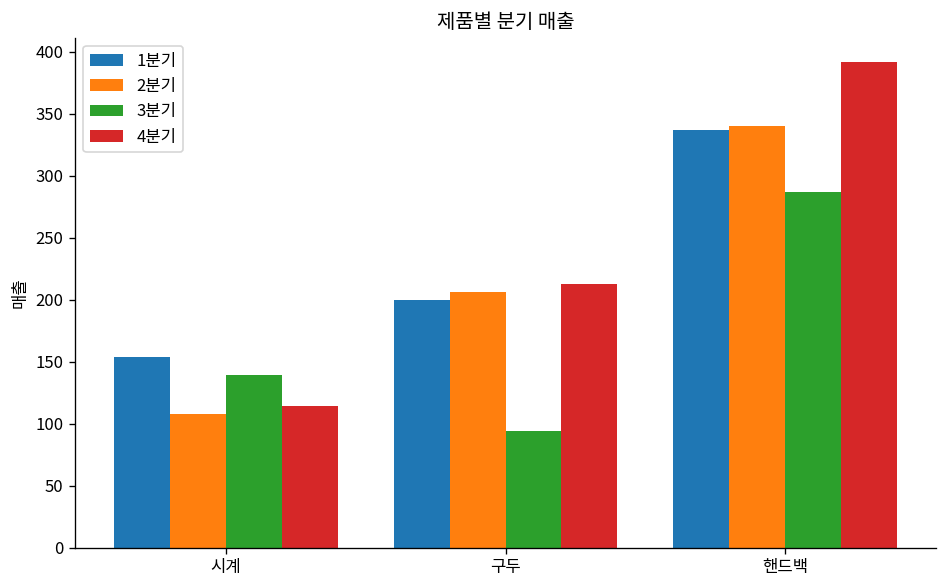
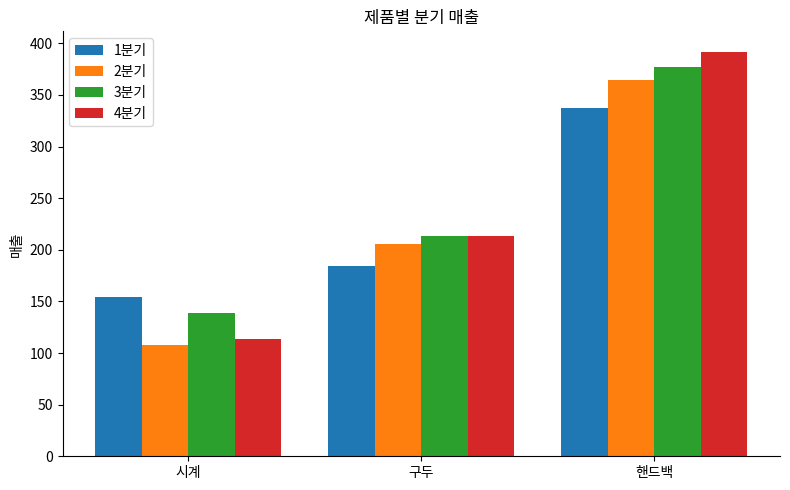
  {
    "1분기": {
      "시계": 154,
-     "구두": 200,
+     "구두": 184,
      "핸드백": 337
    },
    "2분기": {
      "시계": 108,
      "구두": 206,
-     "핸드백": 340
+     "핸드백": 364
    },
    "3분기": {
      "시계": 139,
-     "구두": 94,
-     "핸드백": 287
+     "구두": 213,
+     "핸드백": 377
    },
    "4분기": {
      "시계": 114,
      "구두": 213,
      "핸드백": 392
    }
  }
